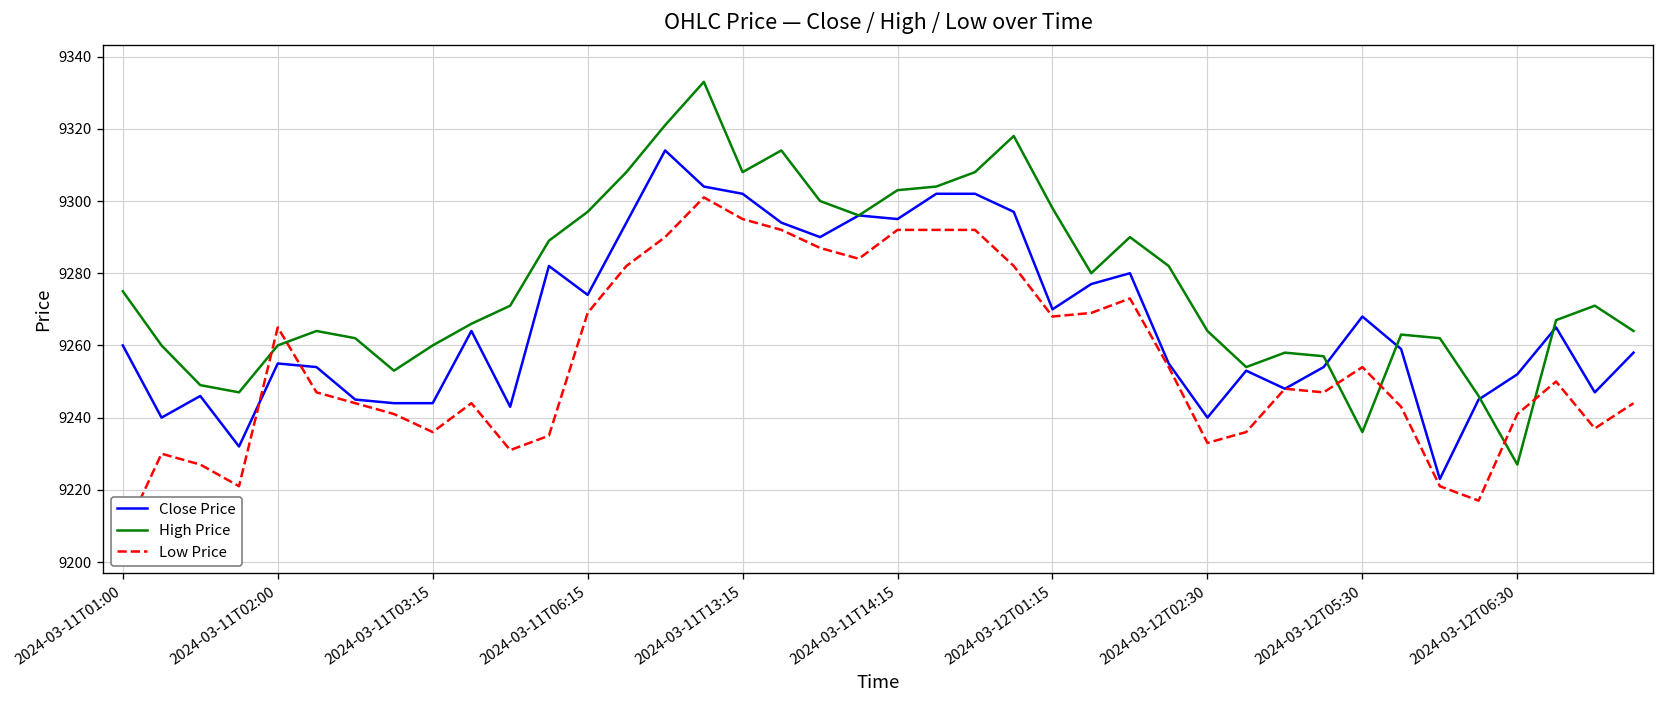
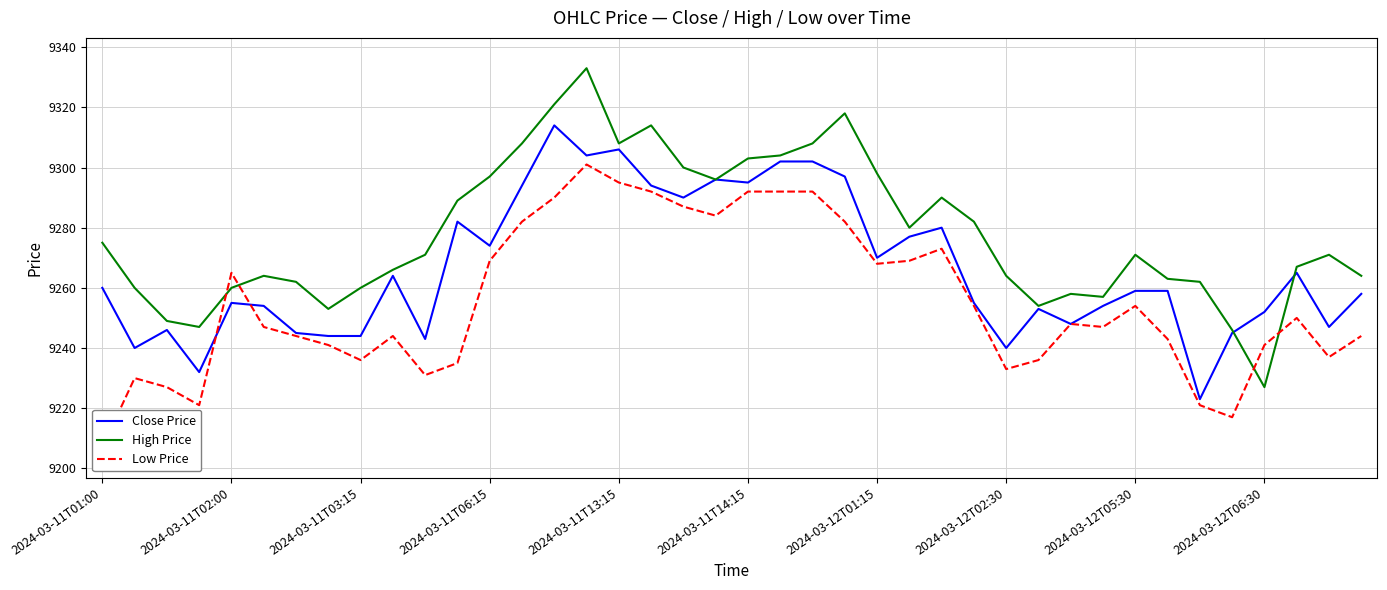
  {
    "Close Price": {
      "2024-03-11T01:00": 9260,
      "2024-03-11T02:00": 9255,
      "2024-03-11T03:15": 9244,
      "2024-03-11T06:15": 9274,
-     "2024-03-11T13:15": 9302,
+     "2024-03-11T13:15": 9306,
      "2024-03-11T14:15": 9295,
      "2024-03-12T01:15": 9270,
      "2024-03-12T02:30": 9240,
-     "2024-03-12T05:30": 9268,
+     "2024-03-12T05:30": 9259,
      "2024-03-12T06:30": 9252
    },
    "High Price": {
      "2024-03-11T01:00": 9275,
      "2024-03-11T02:00": 9260,
      "2024-03-11T03:15": 9260,
      "2024-03-11T06:15": 9297,
      "2024-03-11T13:15": 9308,
      "2024-03-11T14:15": 9303,
      "2024-03-12T01:15": 9298,
      "2024-03-12T02:30": 9264,
-     "2024-03-12T05:30": 9236,
+     "2024-03-12T05:30": 9271,
      "2024-03-12T06:30": 9227
    },
    "Low Price": {
      "2024-03-11T02:00": 9265,
      "2024-03-11T03:15": 9236,
      "2024-03-11T06:15": 9269,
      "2024-03-11T13:15": 9295,
      "2024-03-11T14:15": 9292,
      "2024-03-12T01:15": 9268,
      "2024-03-12T02:30": 9233,
      "2024-03-12T05:30": 9254,
      "2024-03-12T06:30": 9241
    }
  }
